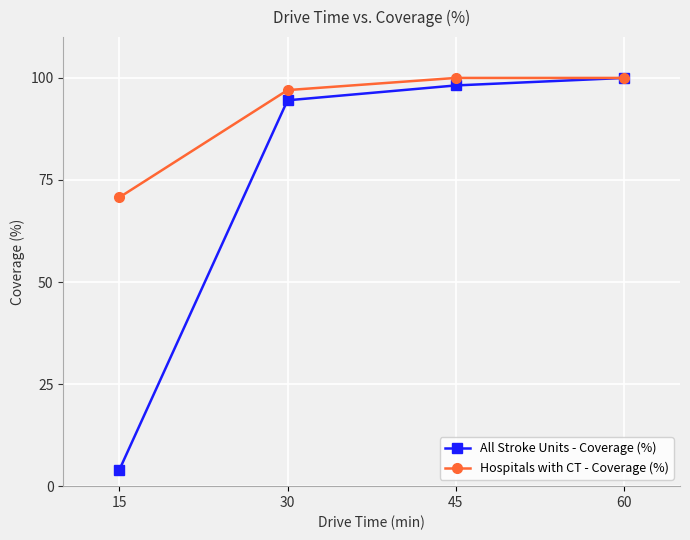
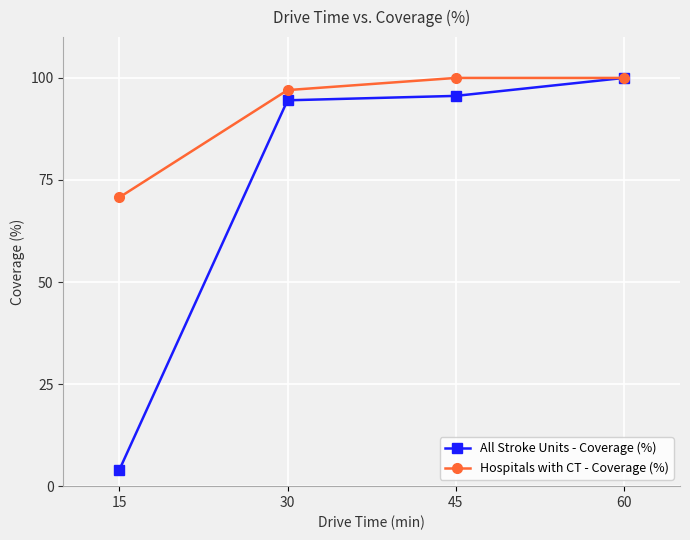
  {
    "All Stroke Units - Coverage (%)": {
      "15": 4,
      "30": 95,
-     "45": 98
+     "45": 96
    },
    "Hospitals with CT - Coverage (%)": {
      "15": 71,
      "30": 97,
      "45": 100
    }
  }
